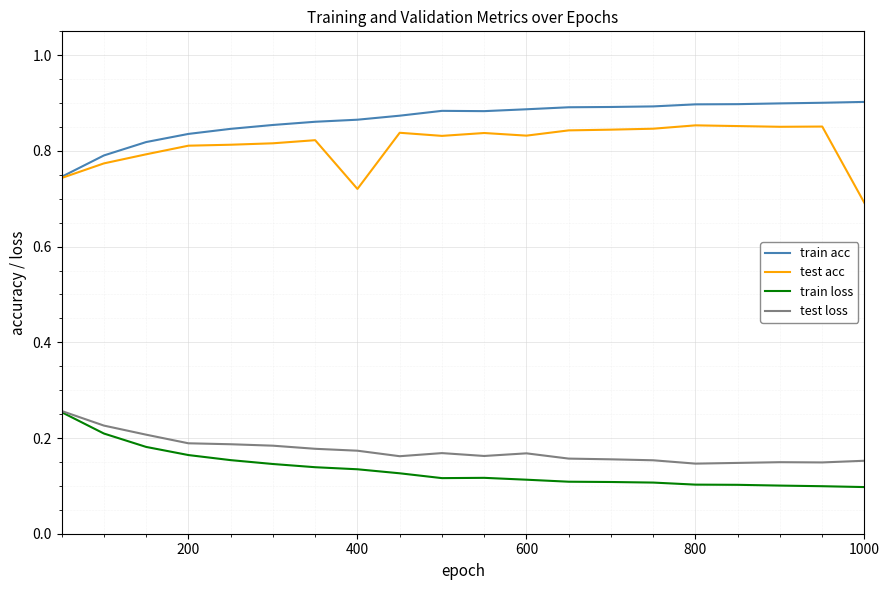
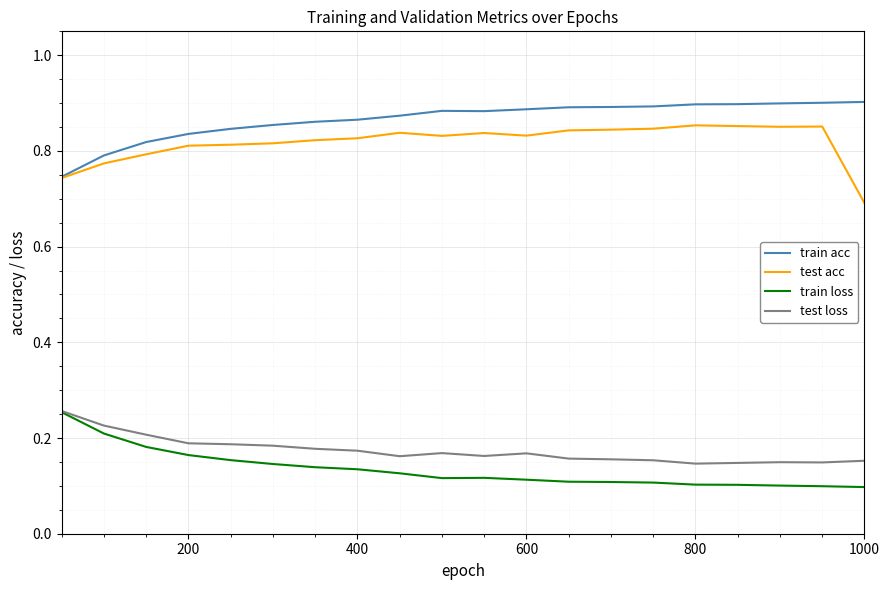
  {
    "train acc": {
      "200": 0.84,
      "400": 0.87,
      "600": 0.89,
      "800": 0.90,
      "1000": 0.90
    },
    "test acc": {
      "200": 0.81,
-     "400": 0.72,
+     "400": 0.83,
      "600": 0.83,
      "800": 0.85,
      "1000": 0.69
    },
    "train loss": {
      "200": 0.16,
      "400": 0.13,
      "600": 0.11,
      "800": 0.10,
      "1000": 0.10
    },
    "test loss": {
      "200": 0.19,
      "400": 0.17,
      "600": 0.17,
      "800": 0.15,
      "1000": 0.15
    }
  }
